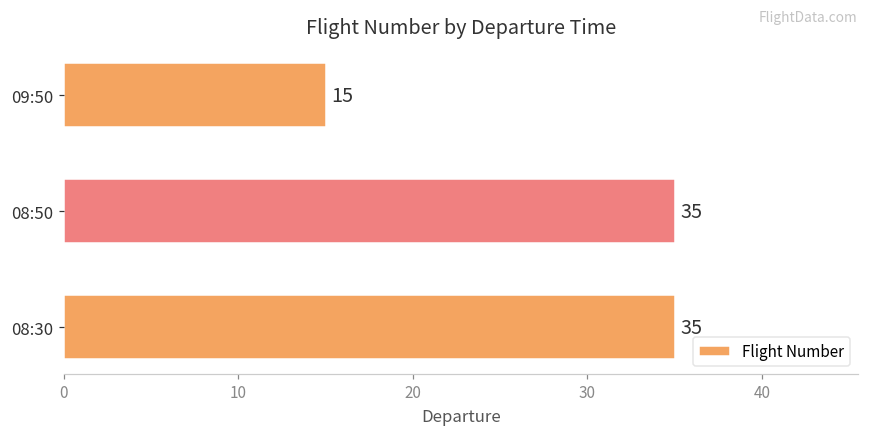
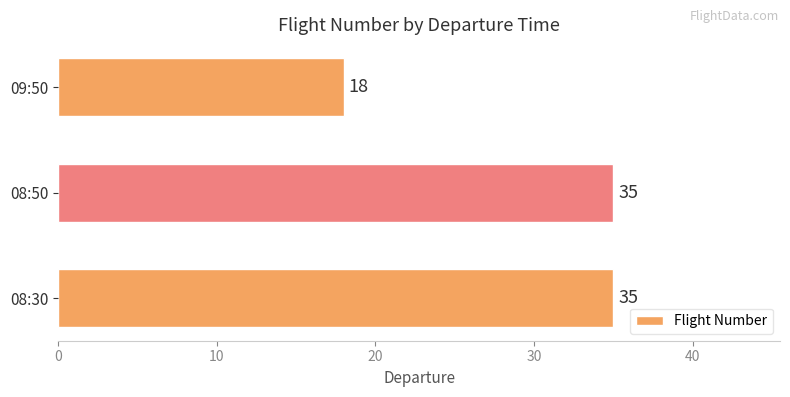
  {
-   "09:50": 15,
+   "09:50": 18,
    "08:50": 35,
    "08:30": 35
  }
